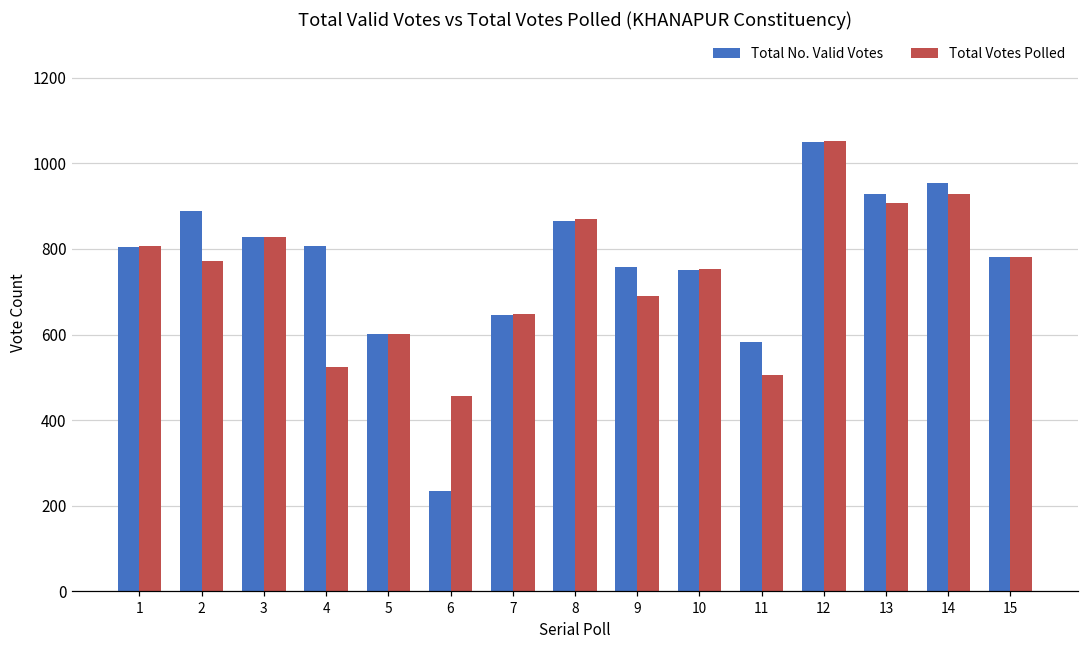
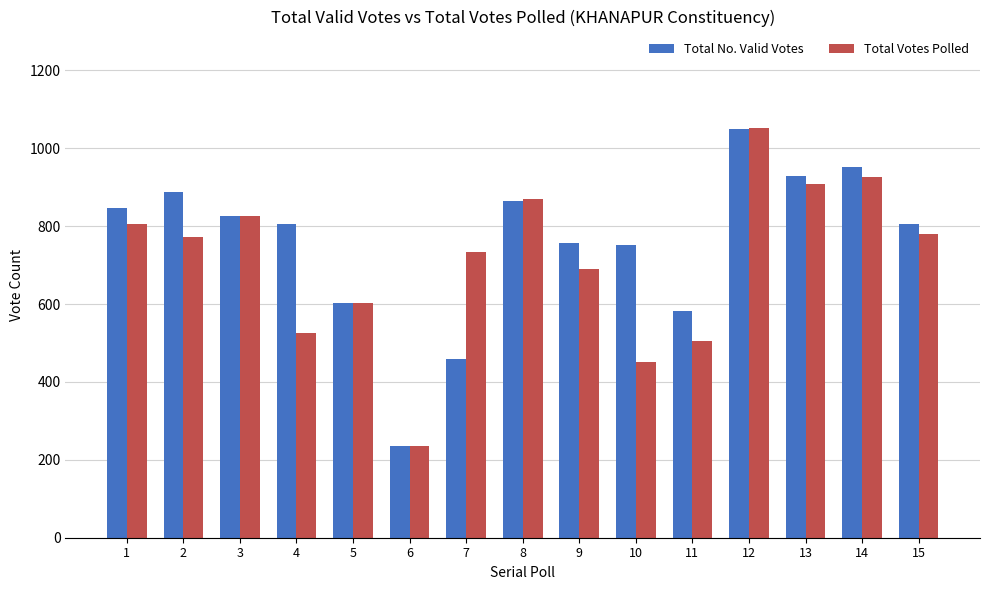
  {
    "Total No. Valid Votes": {
-     "1": 810,
+     "1": 850,
      "2": 890,
      "3": 830,
      "4": 810,
      "5": 600,
      "6": 240,
-     "7": 650,
+     "7": 460,
      "8": 870,
      "9": 760,
      "10": 750,
      "11": 580,
      "12": 1050,
      "13": 930,
      "14": 950,
-     "15": 780
+     "15": 810
    },
    "Total Votes Polled": {
      "1": 810,
      "2": 770,
      "3": 830,
      "4": 530,
      "5": 600,
-     "6": 460,
-     "7": 650,
+     "6": 240,
+     "7": 730,
      "8": 870,
      "9": 690,
-     "10": 750,
+     "10": 450,
      "11": 510,
      "12": 1050,
      "13": 910,
      "14": 930,
      "15": 780
    }
  }
